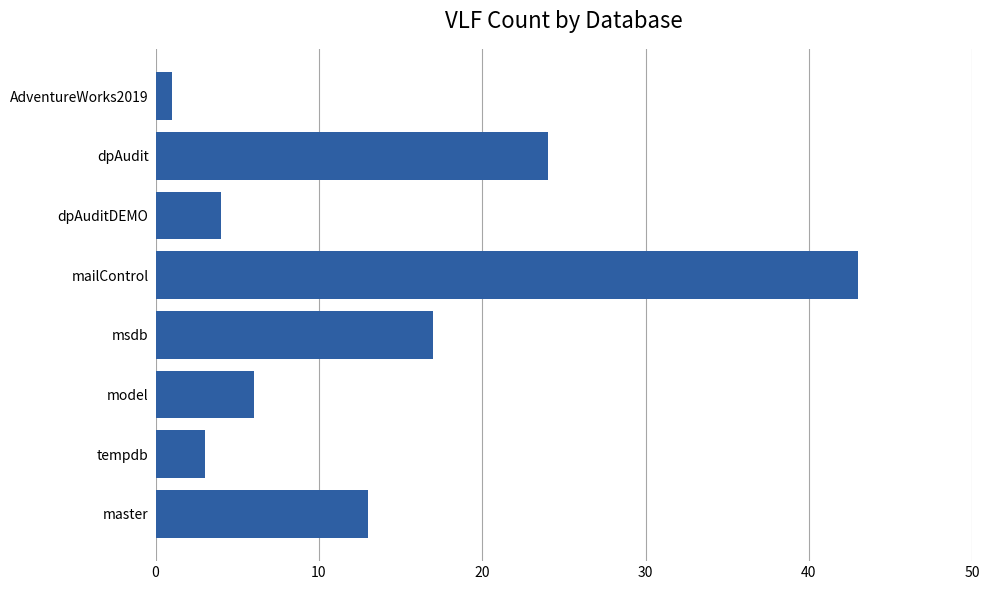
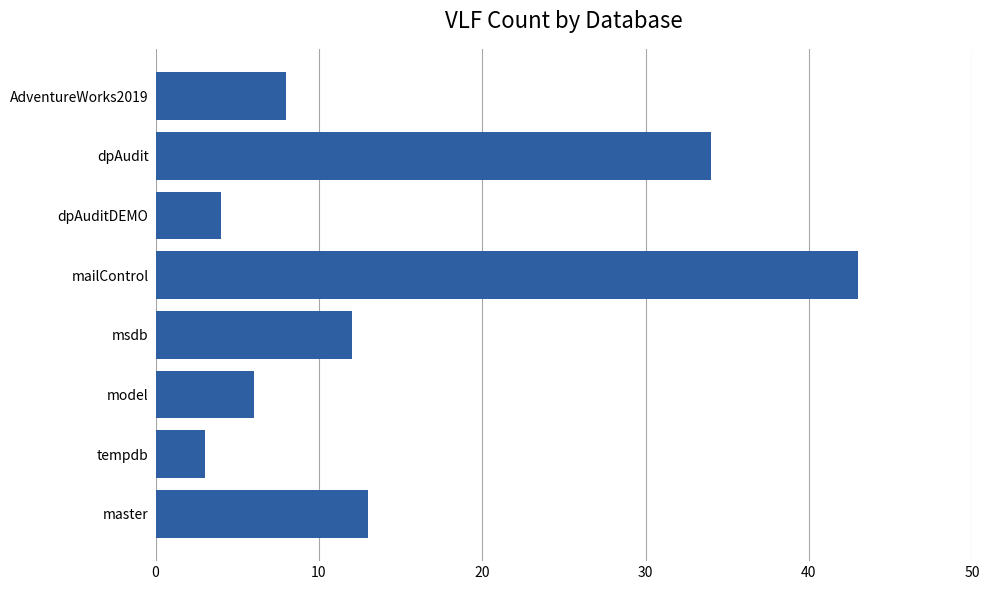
  {
-   "AdventureWorks2019": 1,
-   "dpAudit": 24,
+   "AdventureWorks2019": 8,
+   "dpAudit": 34,
    "dpAuditDEMO": 4,
    "mailControl": 43,
-   "msdb": 17,
+   "msdb": 12,
    "model": 6,
    "tempdb": 3,
    "master": 13
  }
